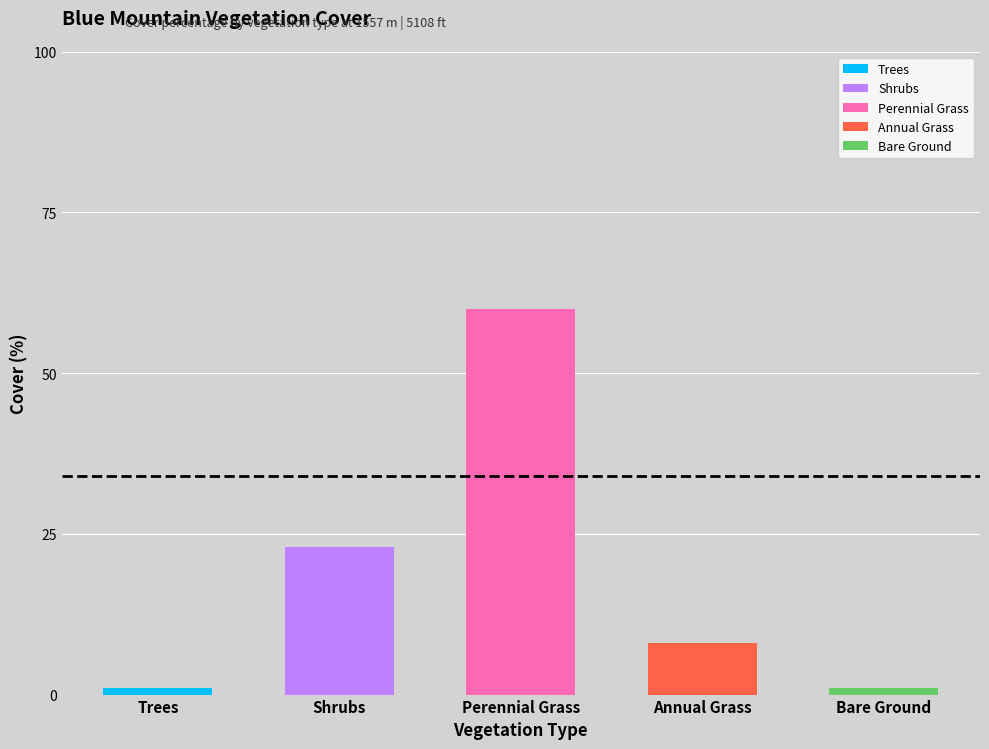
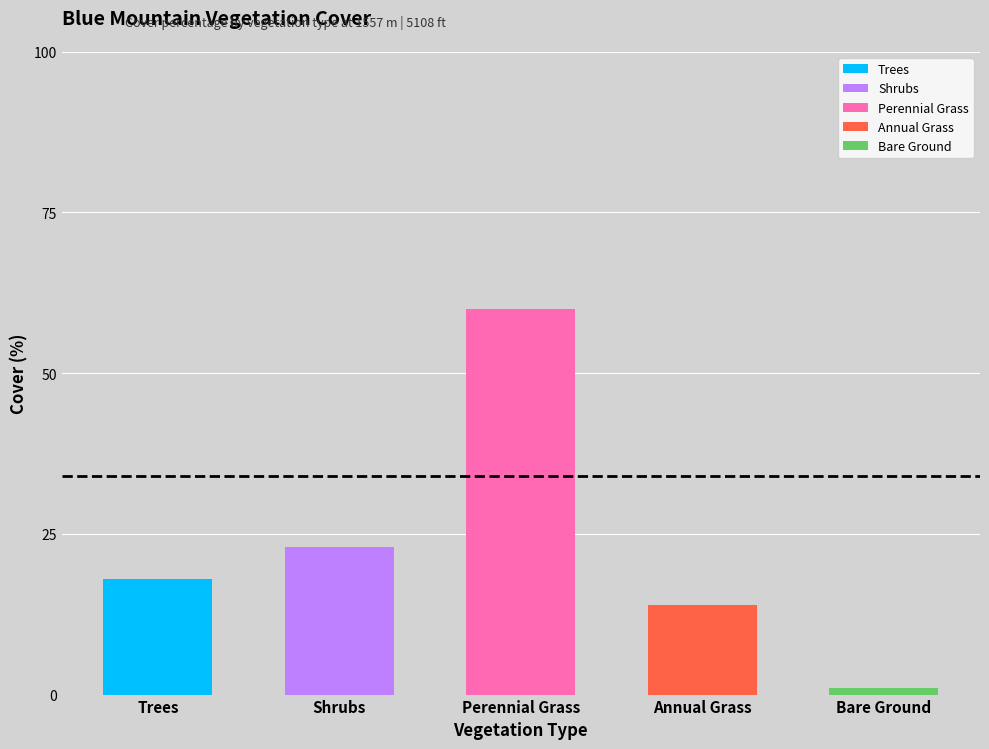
  {
-   "Trees": 1,
+   "Trees": 18,
    "Shrubs": 23,
    "Perennial Grass": 60,
-   "Annual Grass": 8,
+   "Annual Grass": 14,
    "Bare Ground": 1
  }
